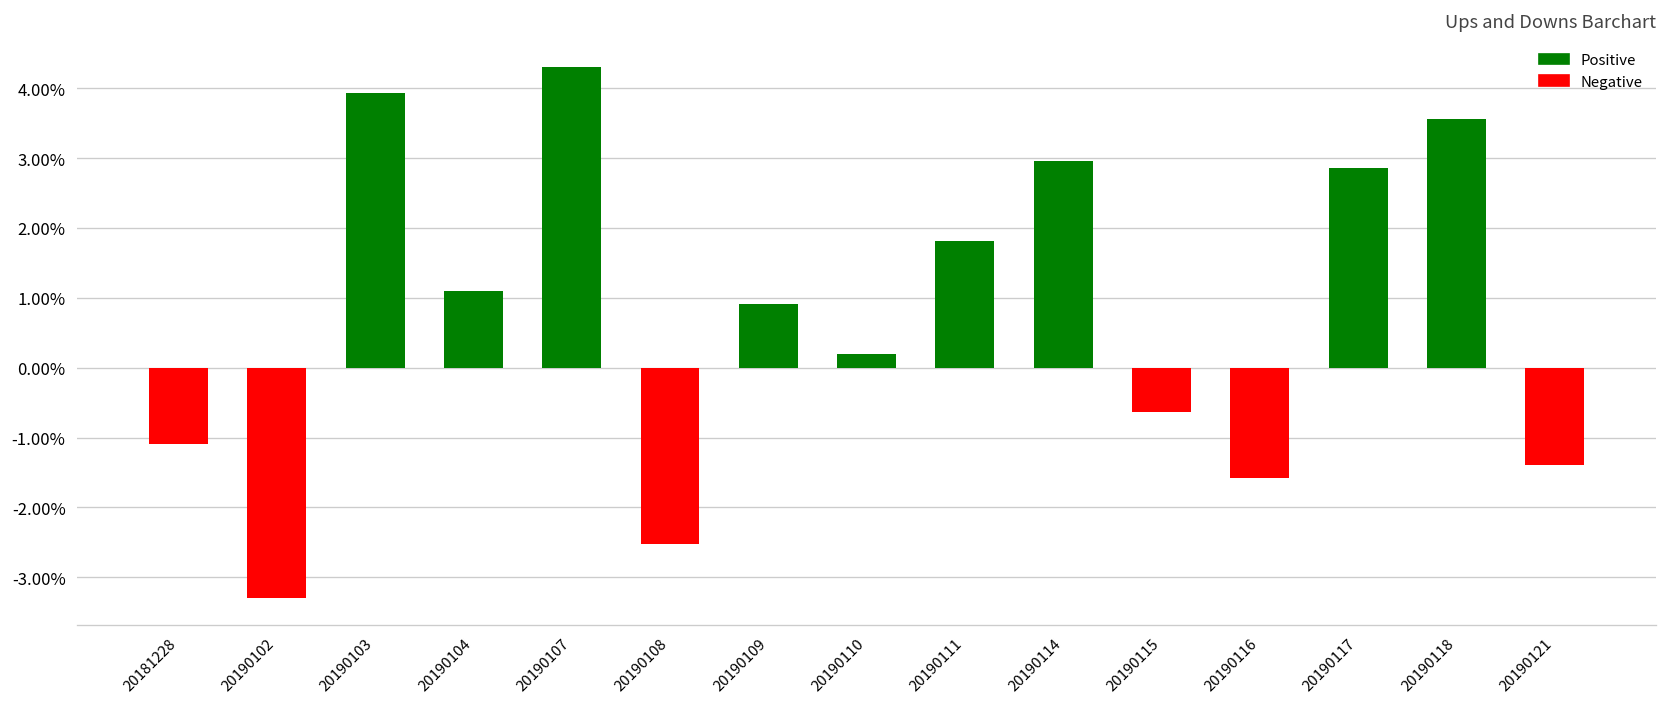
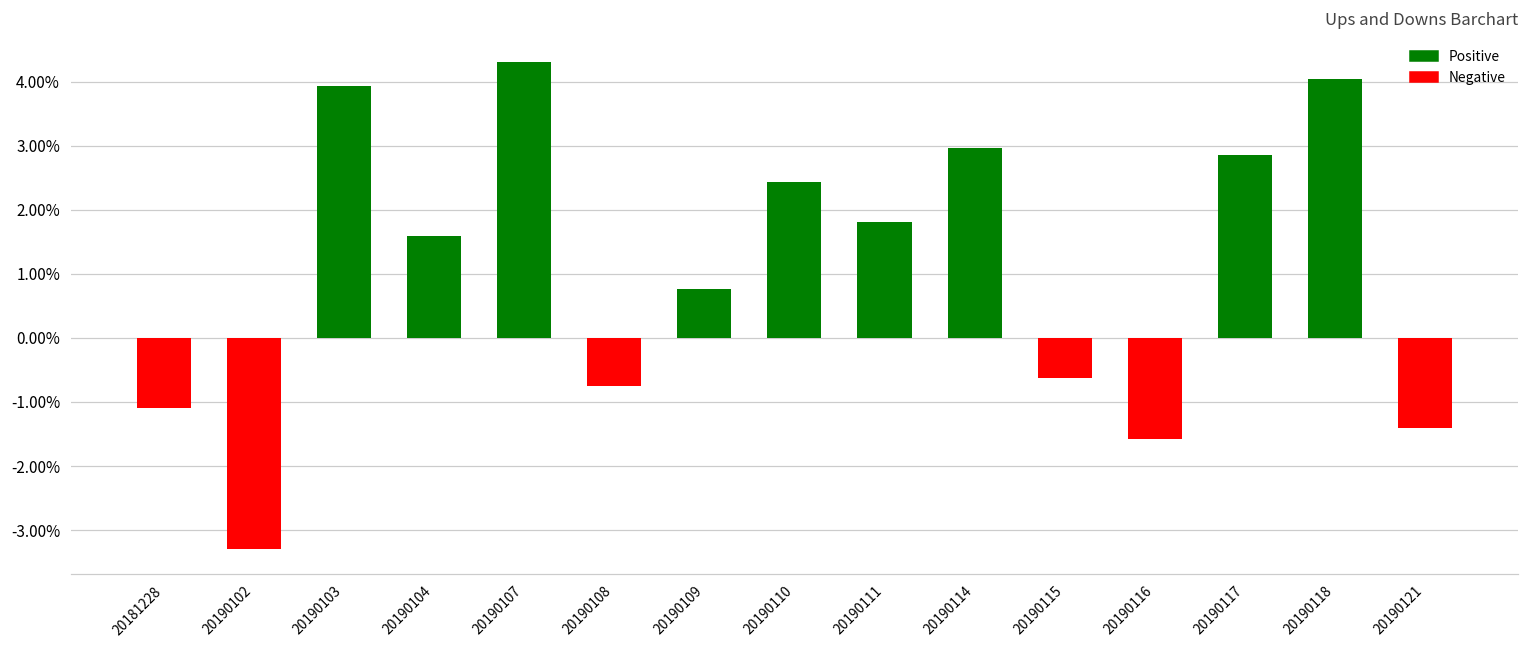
  {
    "20181228": "-1.1%",
    "20190102": "-3.3%",
    "20190103": "3.9%",
-   "20190104": "1.1%",
+   "20190104": "1.6%",
    "20190107": "4.3%",
-   "20190108": "-2.5%",
-   "20190109": "0.9%",
-   "20190110": "0.2%",
+   "20190108": "-0.8%",
+   "20190109": "0.8%",
+   "20190110": "2.4%",
    "20190111": "1.8%",
    "20190114": "3.0%",
    "20190115": "-0.6%",
    "20190116": "-1.6%",
    "20190117": "2.9%",
-   "20190118": "3.6%",
+   "20190118": "4.0%",
    "20190121": "-1.4%"
  }
